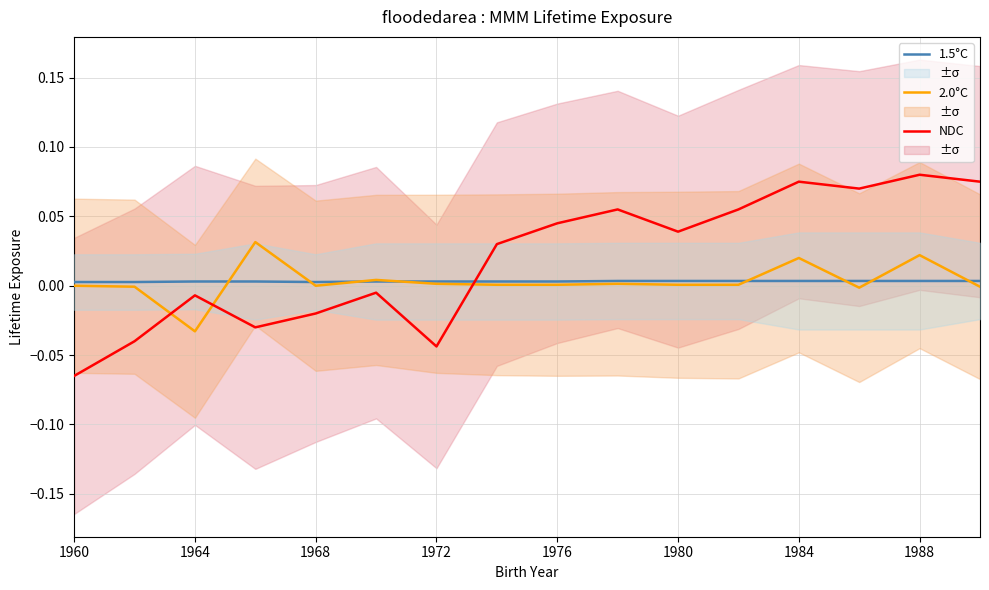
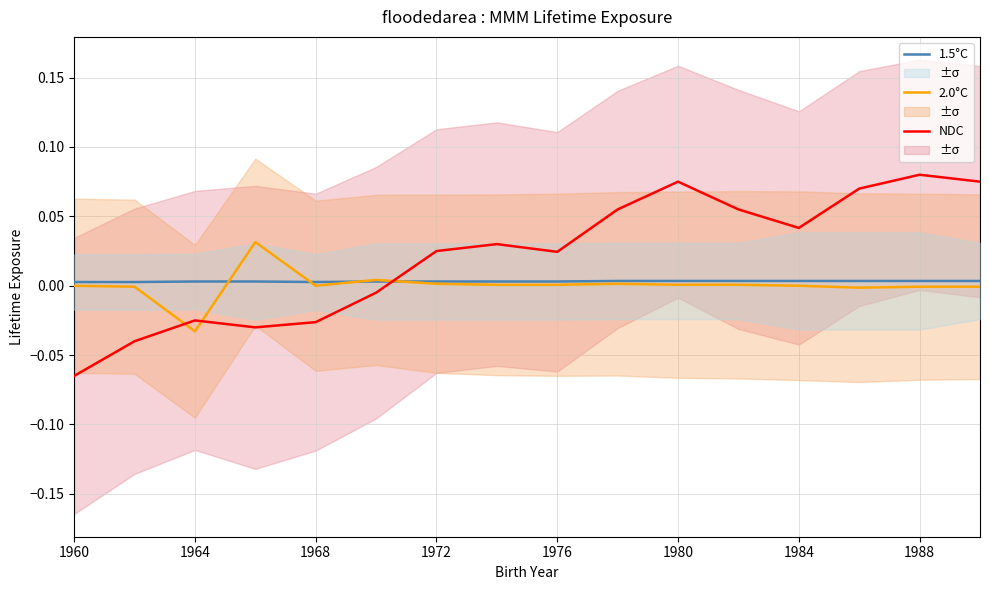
  {
    "1.5°C": {
      "1960": 0.003,
      "1964": 0.003,
      "1968": 0.003,
      "1976": 0.003,
      "1980": 0.003,
      "1984": 0.003,
      "1988": 0.003
    },
    "2.0°C": {
      "1960": 0.000,
      "1964": -0.033,
      "1968": 0.000,
      "1976": 0.001,
      "1980": 0.001,
-     "1984": 0.020,
-     "1988": 0.022
+     "1984": 0.000,
+     "1988": -0.001
    },
    "NDC": {
      "1960": -0.065,
-     "1964": -0.007,
-     "1968": -0.020,
-     "1972": -0.044,
-     "1976": 0.045,
-     "1980": 0.039,
-     "1984": 0.075,
+     "1964": -0.025,
+     "1968": -0.026,
+     "1972": 0.025,
+     "1976": 0.024,
+     "1980": 0.075,
+     "1984": 0.042,
      "1988": 0.080
    }
  }
